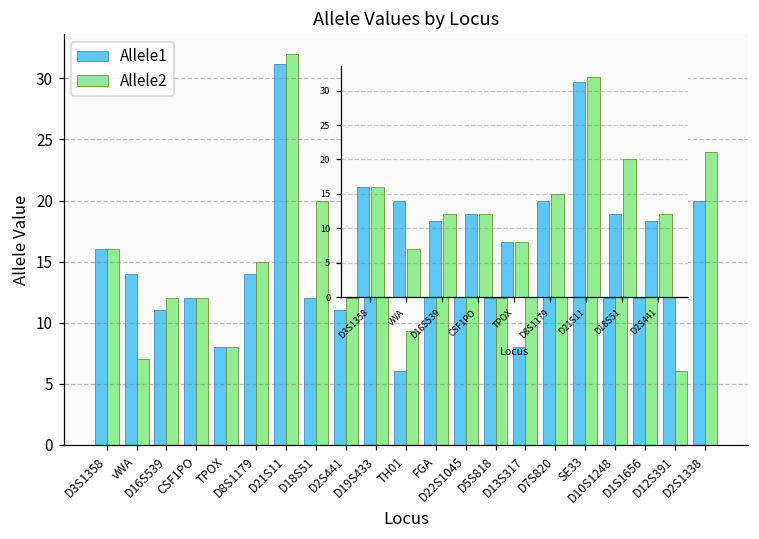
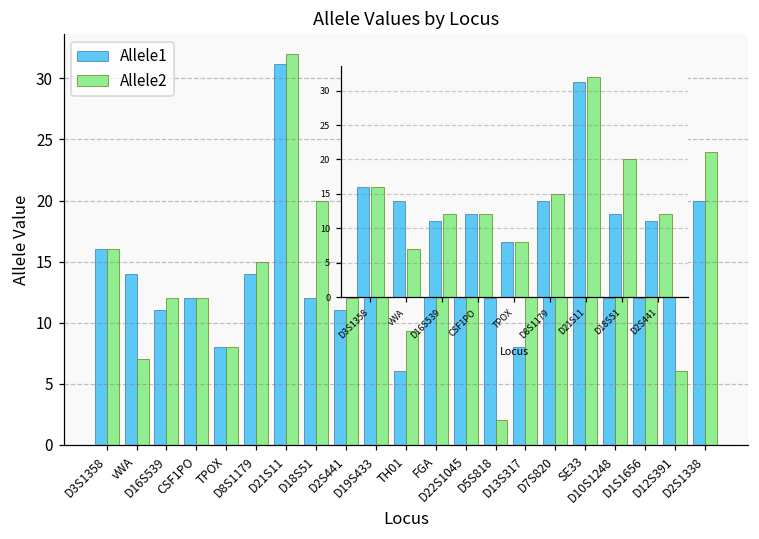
  {
    "Allele Values by Locus": {
      "Allele1": {
        "D3S1358": 16,
        "vWA": 14,
        "D16S539": 11,
        "CSF1PO": 12,
        "TPOX": 8,
        "D8S1179": 14,
        "D21S11": 31,
        "D18S51": 12,
        "D2S441": 11,
        "D19S433": 13,
        "TH01": 6,
        "FGA": 22,
        "D22S1045": 15,
        "D5S818": 12,
        "D13S317": 8,
        "D7S820": 13,
        "SE33": 14,
        "D10S1248": 12,
        "D1S1656": 12,
        "D12S391": 17,
        "D2S1338": 20
      },
      "Allele2": {
        "D3S1358": 16,
        "vWA": 7,
        "D16S539": 12,
        "CSF1PO": 12,
        "TPOX": 8,
        "D8S1179": 15,
        "D21S11": 32,
        "D18S51": 20,
        "D2S441": 12,
        "D19S433": 15,
        "TH01": 9.3,
        "FGA": 22,
        "D22S1045": 17,
-       "D5S818": 12,
+       "D5S818": 2,
        "D13S317": 13,
        "D7S820": 14,
        "SE33": 27,
        "D10S1248": 17,
        "D1S1656": 16.3,
        "D12S391": 6,
        "D2S1338": 24
      }
    }
  }
